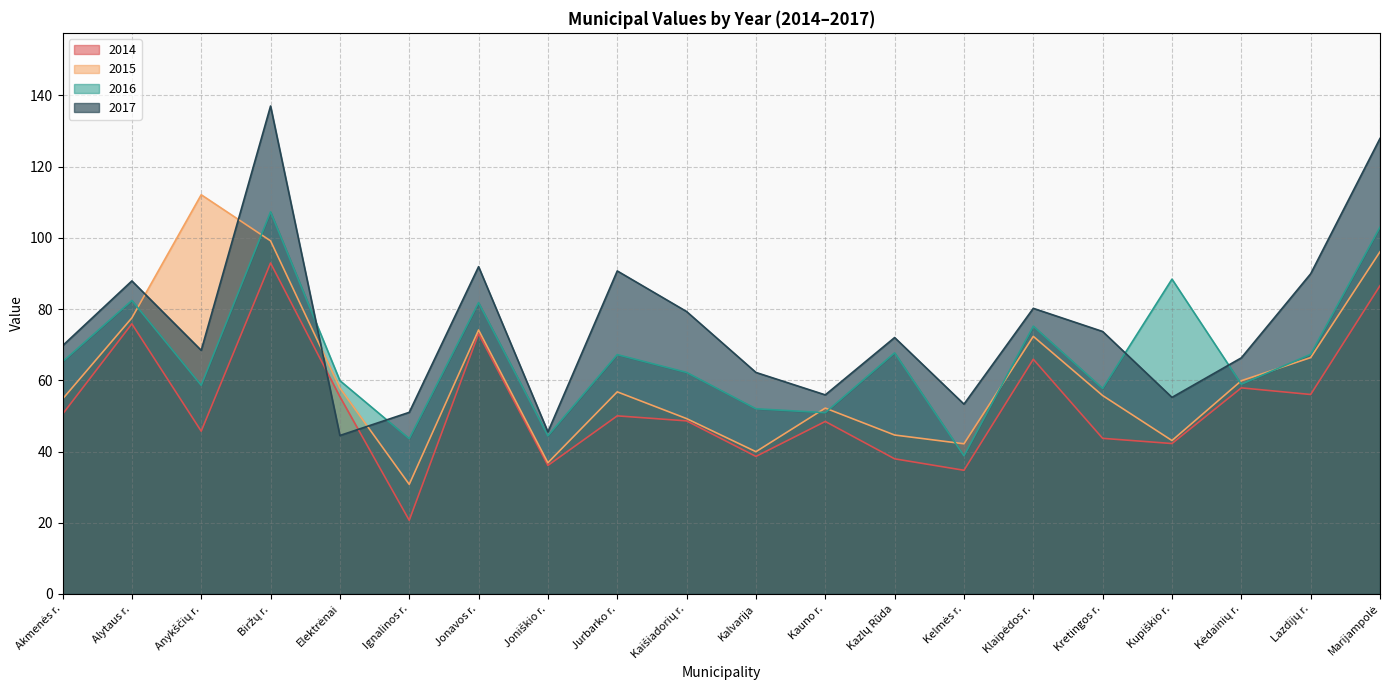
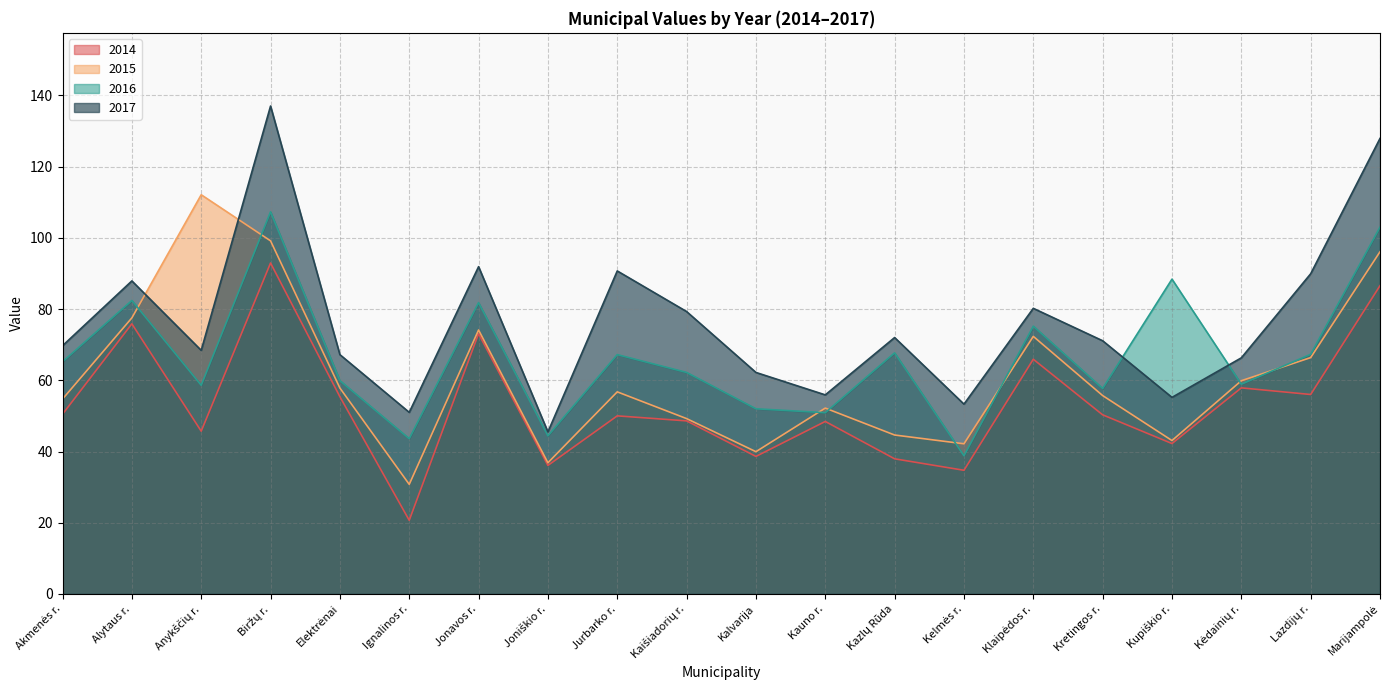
  {
    "2014": {
      "Akmenės r.": 50,
      "Alytaus r.": 76,
      "Anykščių r.": 46,
      "Biržų r.": 93,
      "Elektrėnai": 55,
      "Ignalinos r.": 21,
      "Jonavos r.": 73,
      "Joniškio r.": 36,
      "Jurbarko r.": 50,
      "Kalvarija": 39,
      "Kauno r.": 48,
      "Kazlų Rūda": 38,
      "Kelmės r.": 35,
      "Klaipėdos r.": 66,
-     "Kretingos r.": 44,
+     "Kretingos r.": 50,
      "Kupiškio r.": 42,
      "Kėdainių r.": 58,
      "Lazdijų r.": 56,
      "Marijampolė": 87
    },
    "2015": {
      "Akmenės r.": 55,
      "Alytaus r.": 78,
      "Anykščių r.": 112,
      "Biržų r.": 99,
      "Elektrėnai": 58,
      "Ignalinos r.": 31,
      "Jonavos r.": 74,
      "Joniškio r.": 37,
      "Jurbarko r.": 57,
      "Kalvarija": 40,
      "Kauno r.": 52,
      "Kazlų Rūda": 45,
      "Kelmės r.": 42,
      "Klaipėdos r.": 72,
      "Kretingos r.": 56,
      "Kupiškio r.": 43,
      "Kėdainių r.": 60,
      "Lazdijų r.": 66,
      "Marijampolė": 96
    },
    "2016": {
      "Akmenės r.": 65,
      "Alytaus r.": 82,
      "Anykščių r.": 59,
      "Biržų r.": 107,
      "Elektrėnai": 60,
      "Ignalinos r.": 44,
      "Jonavos r.": 82,
      "Joniškio r.": 44,
      "Jurbarko r.": 67,
      "Kaišiadorių r.": 62,
      "Kalvarija": 52,
      "Kauno r.": 51,
      "Kazlų Rūda": 68,
      "Kelmės r.": 39,
      "Klaipėdos r.": 75,
      "Kretingos r.": 58,
      "Kupiškio r.": 88,
      "Kėdainių r.": 59,
      "Lazdijų r.": 67,
      "Marijampolė": 103
    },
    "2017": {
      "Akmenės r.": 70,
      "Alytaus r.": 88,
      "Anykščių r.": 68,
      "Biržų r.": 137,
-     "Elektrėnai": 45,
+     "Elektrėnai": 67,
      "Ignalinos r.": 51,
      "Jonavos r.": 92,
      "Joniškio r.": 46,
      "Jurbarko r.": 91,
      "Kaišiadorių r.": 79,
      "Kalvarija": 62,
      "Kauno r.": 56,
      "Kazlų Rūda": 72,
      "Kelmės r.": 53,
      "Klaipėdos r.": 80,
-     "Kretingos r.": 74,
+     "Kretingos r.": 71,
      "Kupiškio r.": 55,
      "Kėdainių r.": 66,
      "Lazdijų r.": 90,
      "Marijampolė": 128
    }
  }
